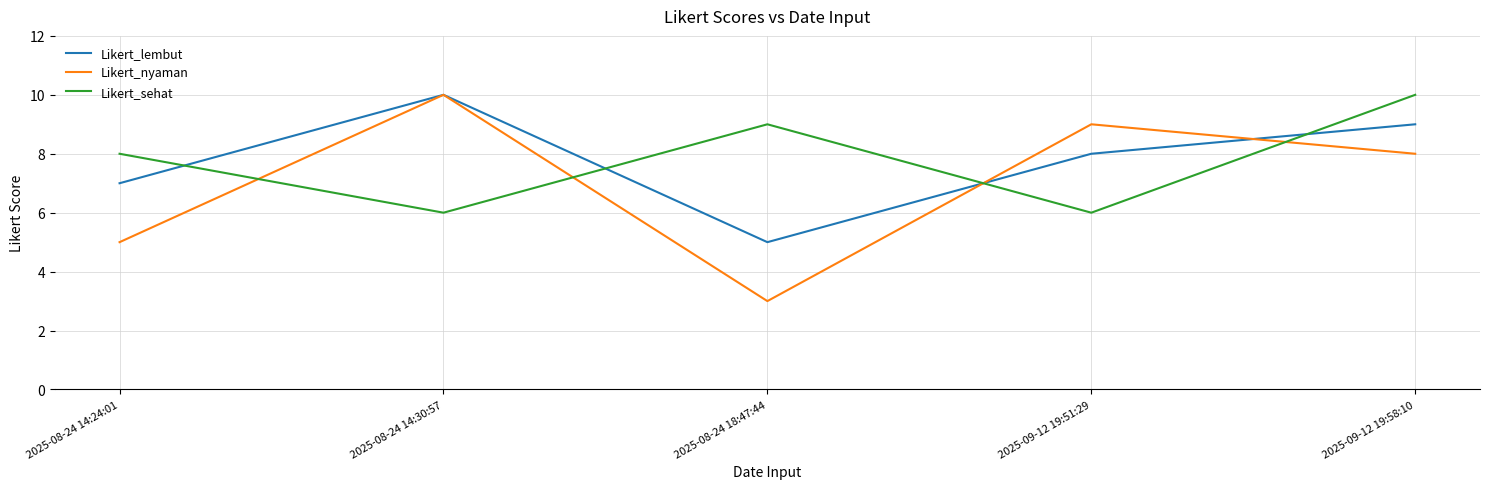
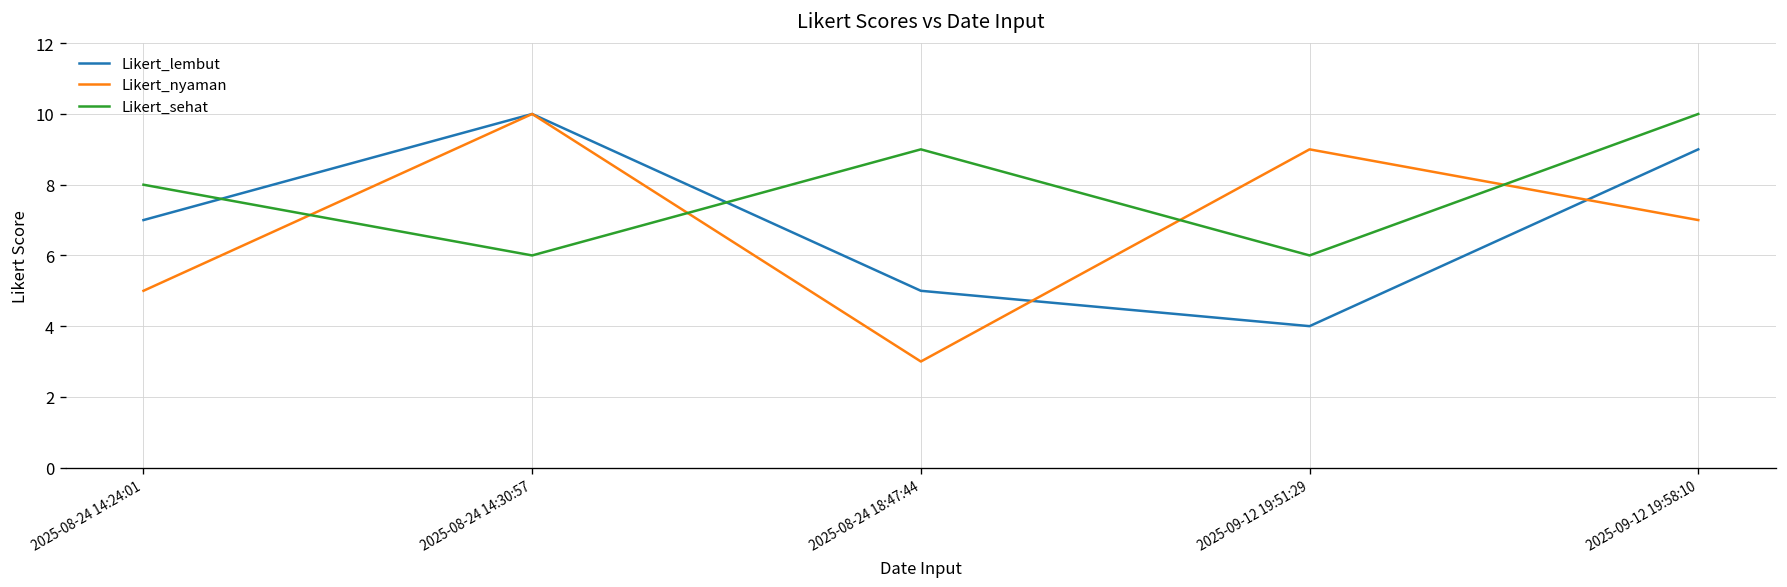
  {
    "Likert_lembut": {
      "2025-08-24 14:24:01": 7,
      "2025-08-24 18:47:44": 5,
-     "2025-09-12 19:51:29": 8,
+     "2025-09-12 19:51:29": 4,
      "2025-09-12 19:58:10": 9
    },
    "Likert_nyaman": {
      "2025-08-24 14:24:01": 5,
      "2025-08-24 18:47:44": 3,
      "2025-09-12 19:51:29": 9,
-     "2025-09-12 19:58:10": 8
+     "2025-09-12 19:58:10": 7
    },
    "Likert_sehat": {
      "2025-08-24 14:24:01": 8,
      "2025-08-24 14:30:57": 6,
      "2025-08-24 18:47:44": 9,
      "2025-09-12 19:51:29": 6,
      "2025-09-12 19:58:10": 10
    }
  }
